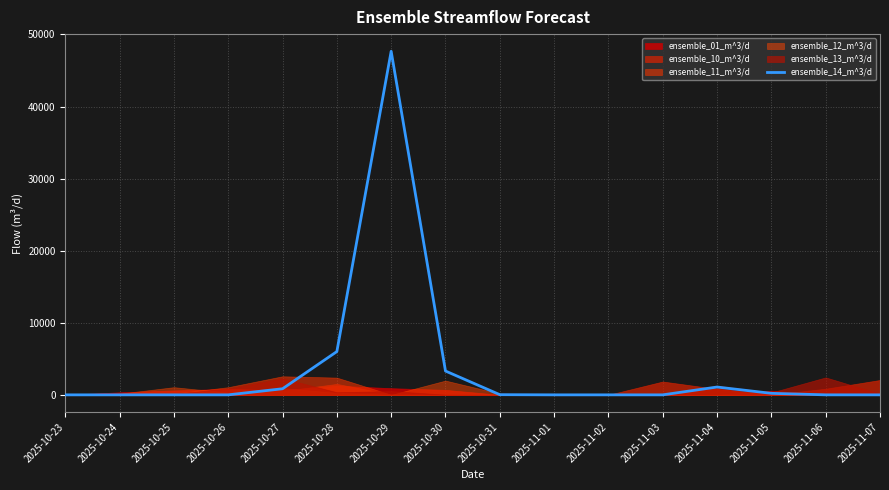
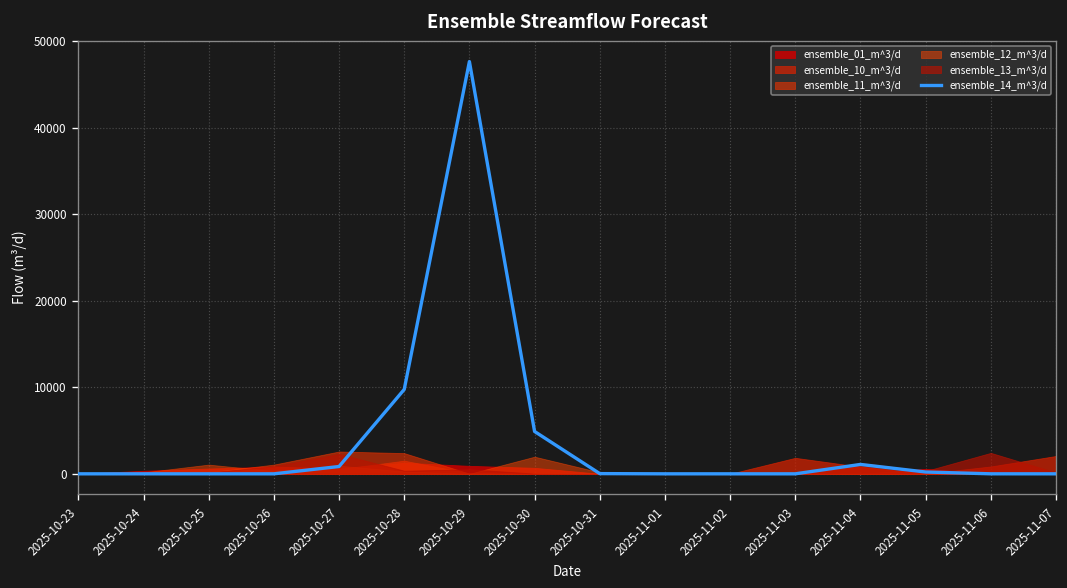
  {
    "ensemble_14_m^3/d": {
-     "2025-10-28": 6000,
+     "2025-10-28": 10000,
      "2025-10-29": 48000,
-     "2025-10-30": 3000
+     "2025-10-30": 5000
    }
  }
